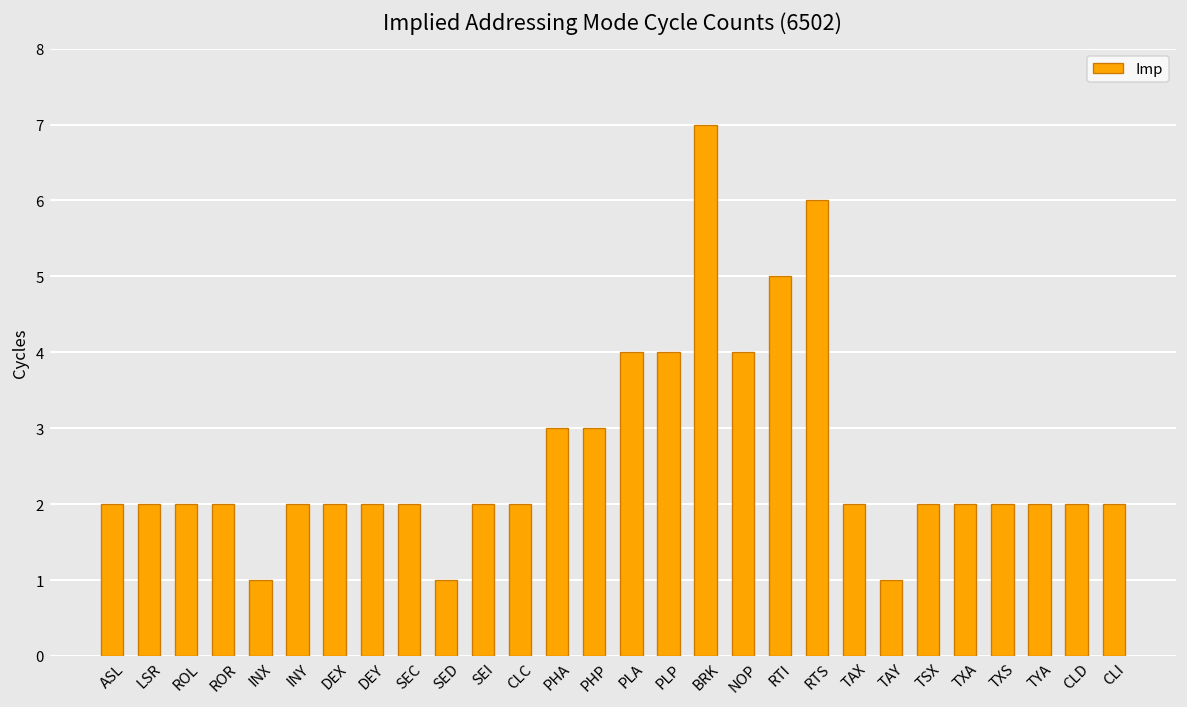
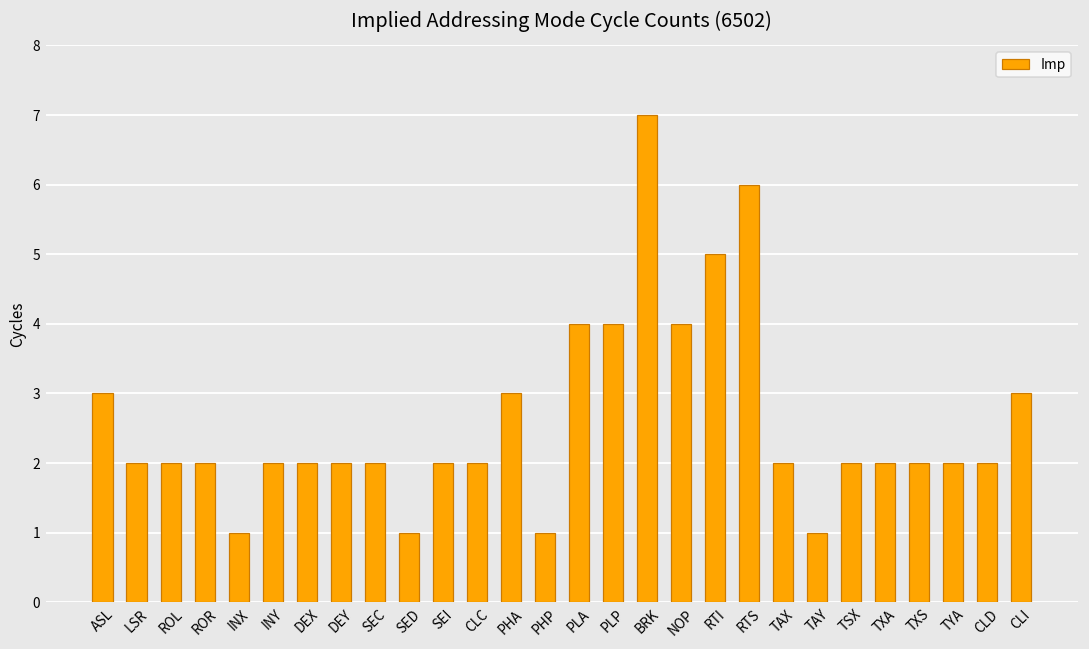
  {
-   "ASL": 2,
+   "ASL": 3,
    "LSR": 2,
    "ROL": 2,
    "ROR": 2,
    "INX": 1,
    "INY": 2,
    "DEX": 2,
    "DEY": 2,
    "SEC": 2,
    "SED": 1,
    "SEI": 2,
    "CLC": 2,
    "PHA": 3,
-   "PHP": 3,
+   "PHP": 1,
    "PLA": 4,
    "PLP": 4,
    "BRK": 7,
    "NOP": 4,
    "RTI": 5,
    "RTS": 6,
    "TAX": 2,
    "TAY": 1,
    "TSX": 2,
    "TXA": 2,
    "TXS": 2,
    "TYA": 2,
    "CLD": 2,
-   "CLI": 2
+   "CLI": 3
  }
